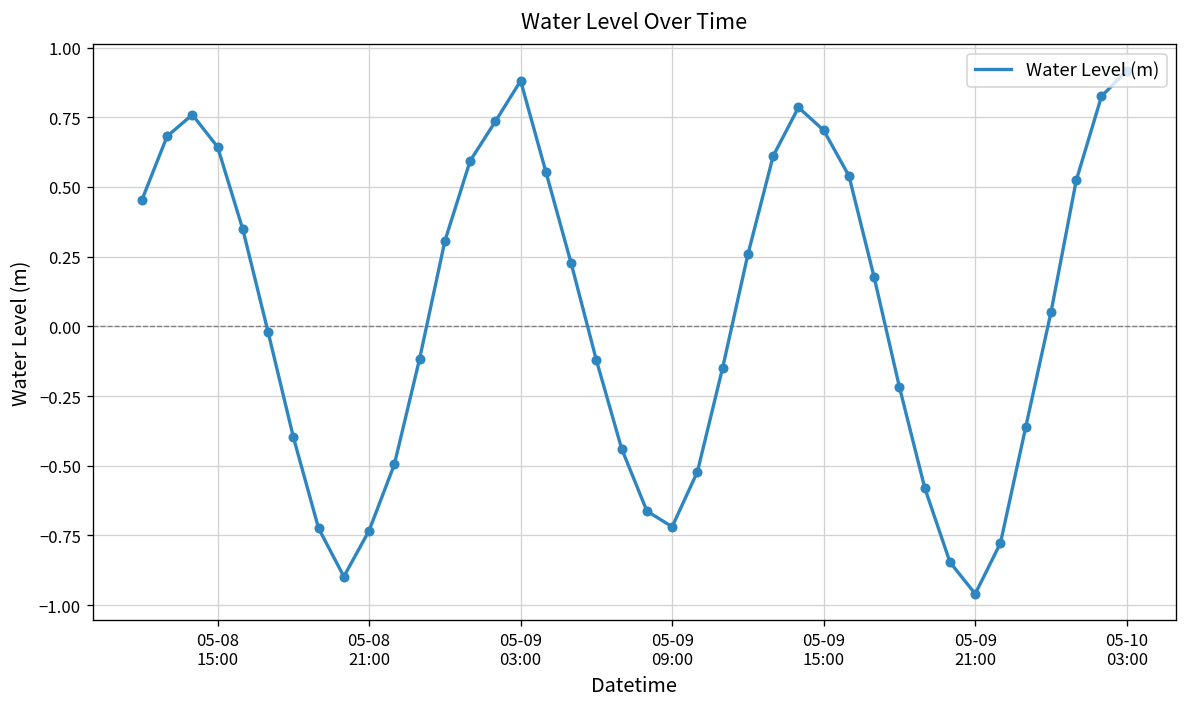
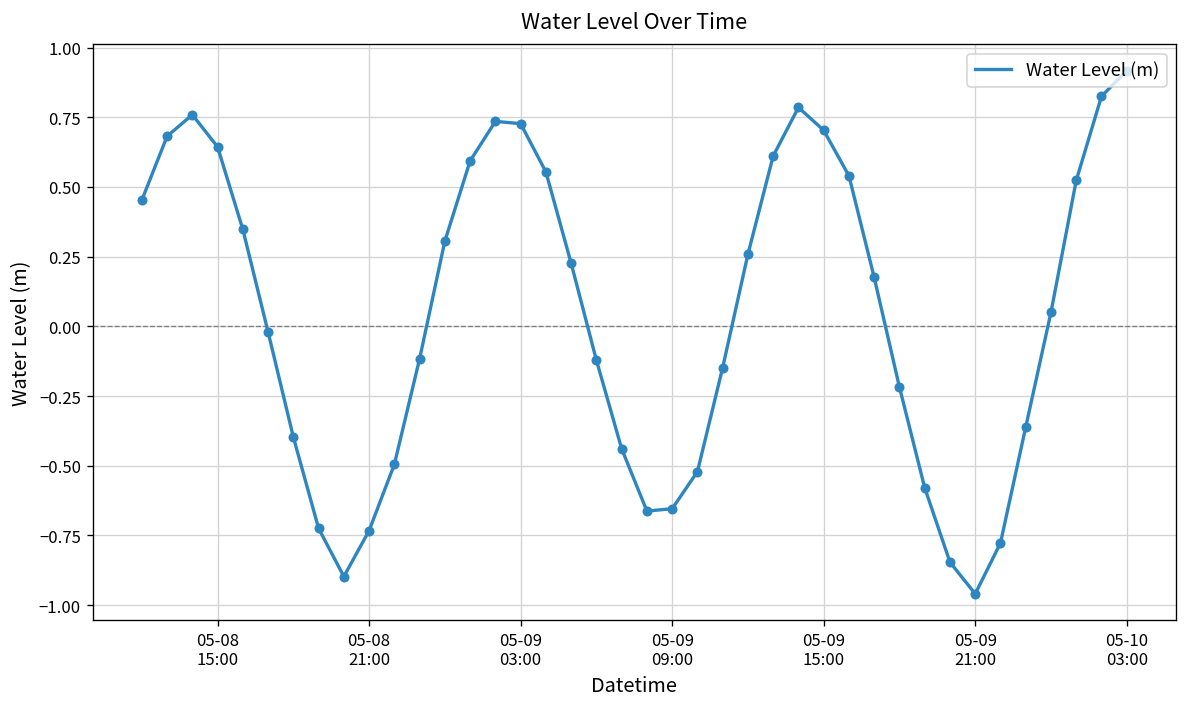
  {
    "05-08 15:00": 0.64,
    "05-08 21:00": -0.73,
-   "05-09 03:00": 0.88,
-   "05-09 09:00": -0.72,
+   "05-09 03:00": 0.73,
+   "05-09 09:00": -0.65,
    "05-09 15:00": 0.70,
    "05-09 21:00": -0.96
  }
